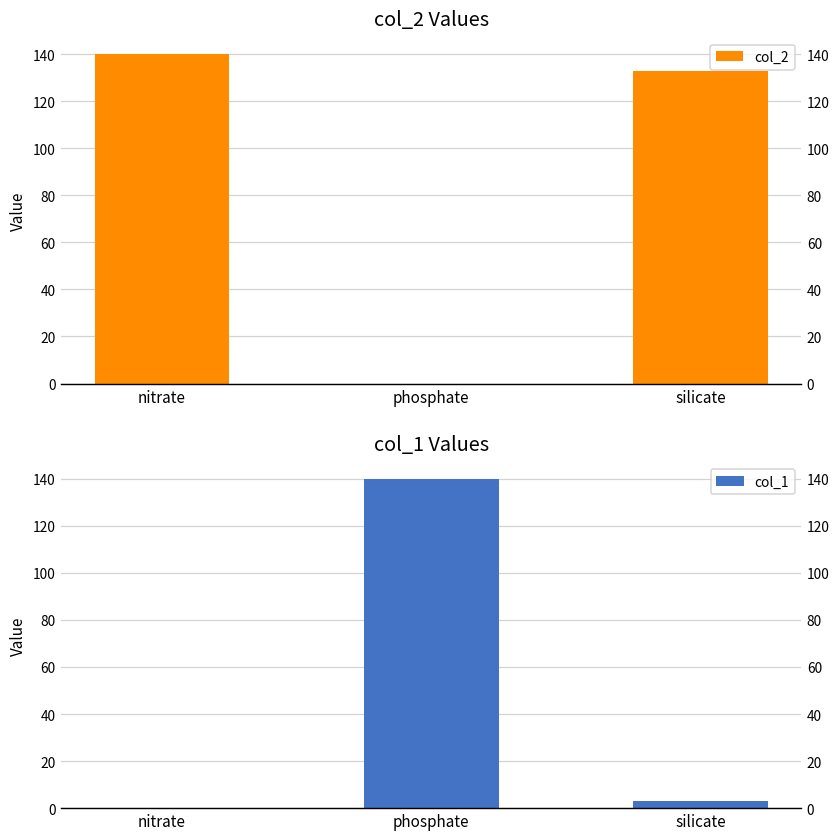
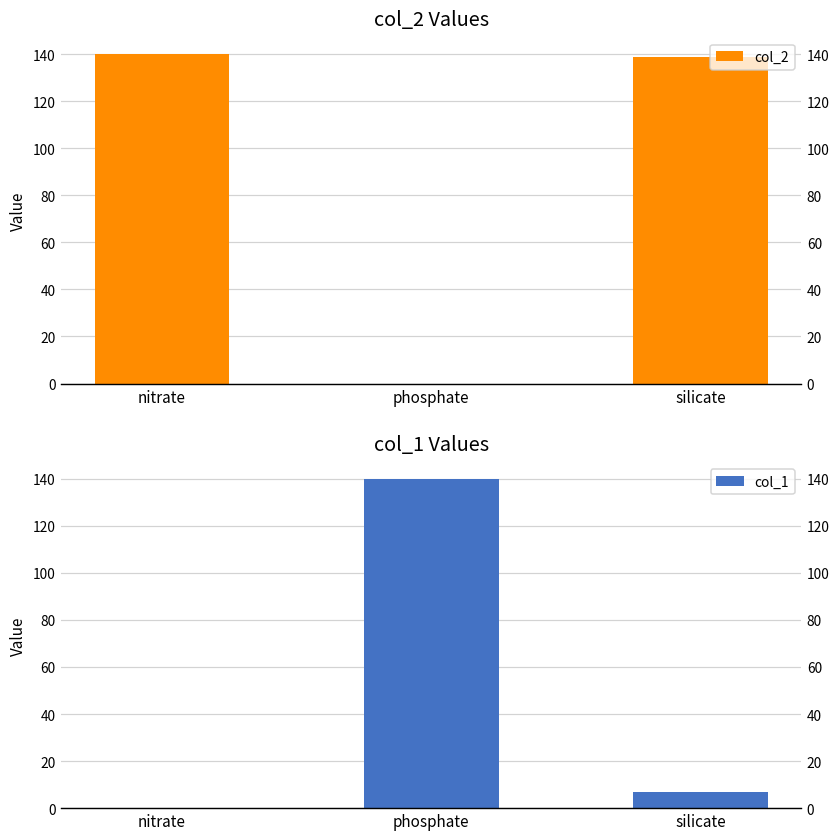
  {
    "col_2 Values": {
      "nitrate": 140,
      "phosphate": 0,
-     "silicate": 133
+     "silicate": 139
    },
    "col_1 Values": {
      "nitrate": 0,
      "phosphate": 140,
-     "silicate": 3
+     "silicate": 7
    }
  }
